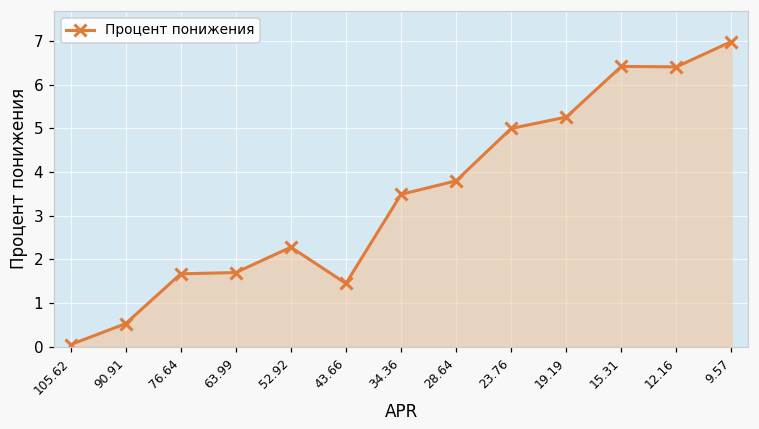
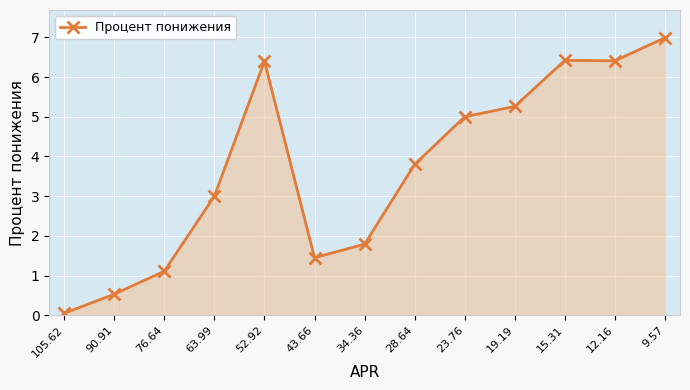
  {
    "105.62": 0.1,
    "90.91": 0.5,
-   "76.64": 1.7,
-   "63.99": 1.7,
-   "52.92": 2.3,
+   "76.64": 1.1,
+   "63.99": 3.0,
+   "52.92": 6.4,
    "43.66": 1.5,
-   "34.36": 3.5,
+   "34.36": 1.8,
    "28.64": 3.8,
    "23.76": 5.0,
    "19.19": 5.3,
    "15.31": 6.4,
    "12.16": 6.4,
    "9.57": 7.0
  }
